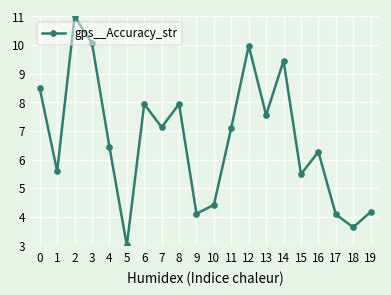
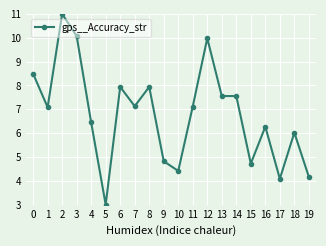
  {
    "0": 8.5,
-   "1": 5.6,
+   "1": 7.1,
    "2": 11.0,
    "4": 6.4,
    "5": 3.0,
    "6": 7.9,
    "7": 7.1,
    "8": 7.9,
-   "9": 4.1,
+   "9": 4.8,
    "10": 4.4,
    "11": 7.1,
    "12": 10.0,
    "13": 7.6,
-   "14": 9.5,
-   "15": 5.5,
+   "14": 7.6,
+   "15": 4.7,
    "16": 6.3,
    "17": 4.1,
-   "18": 3.6,
+   "18": 6.0,
    "19": 4.2
  }
